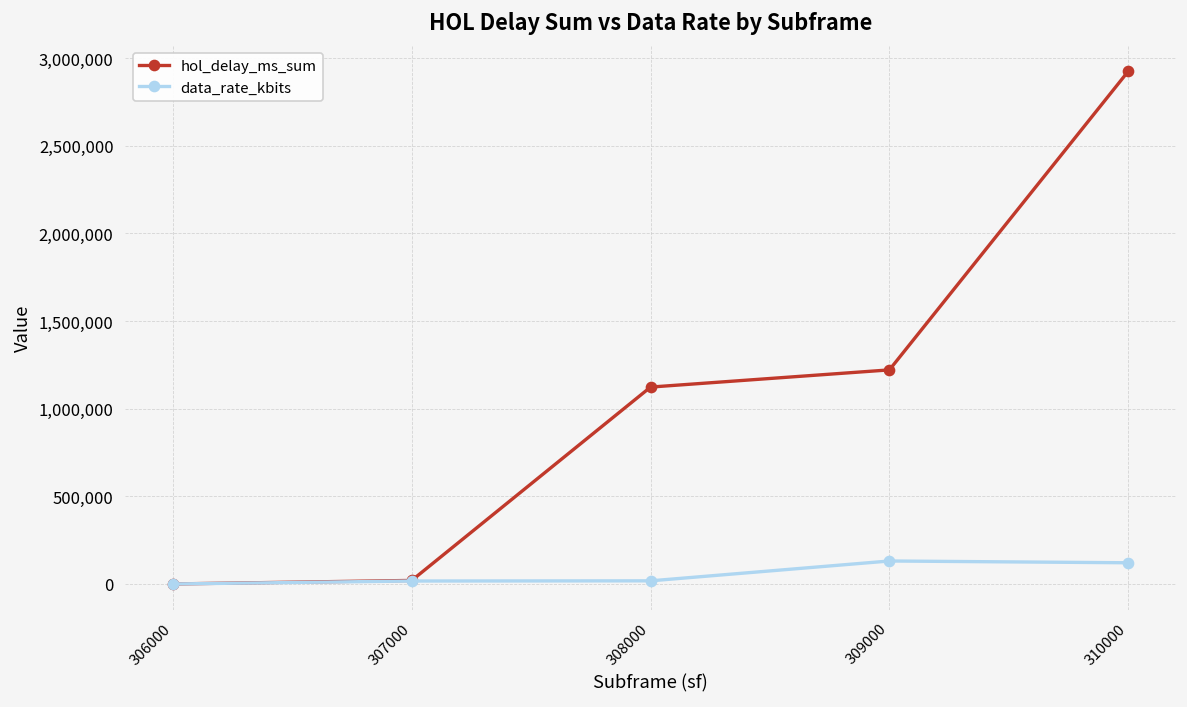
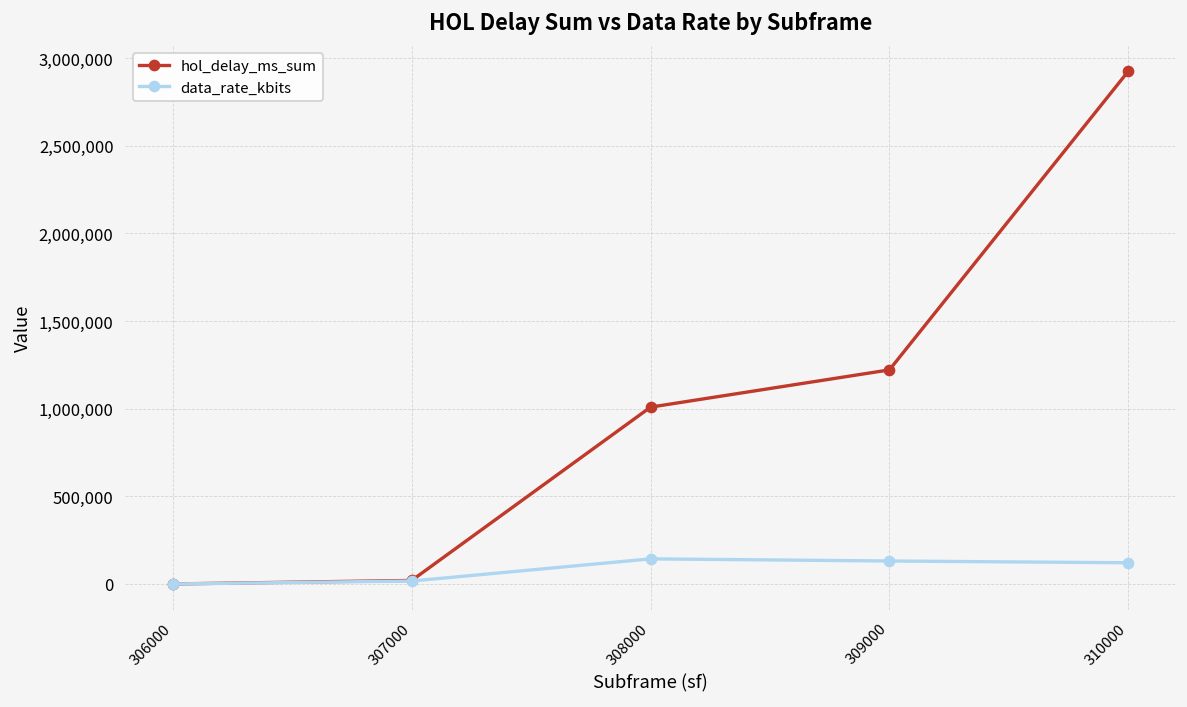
  {
    "hol_delay_ms_sum": {
-     "308000": "1,120,000",
+     "308000": "1,010,000",
      "309000": "1,220,000",
      "310000": "2,920,000"
    },
    "data_rate_kbits": {
-     "308000": "20,000",
+     "308000": "140,000",
      "309000": "130,000",
      "310000": "120,000"
    }
  }
